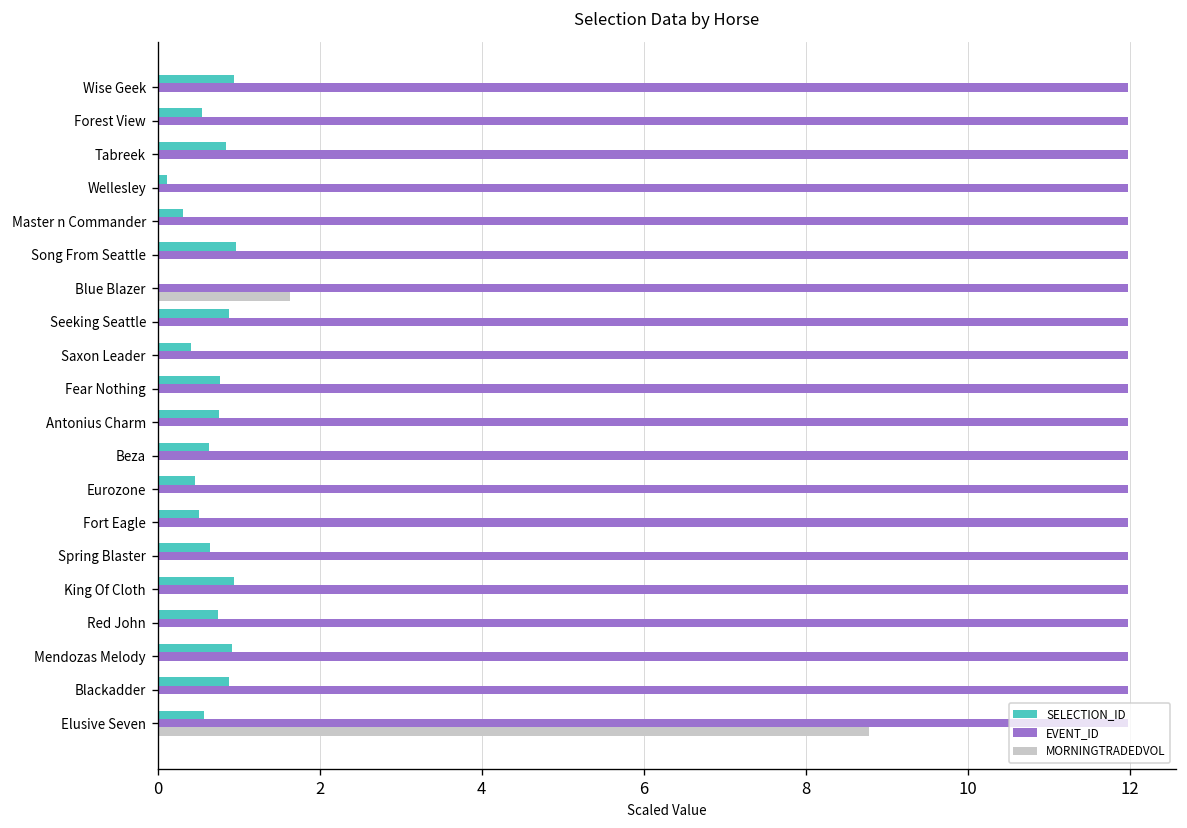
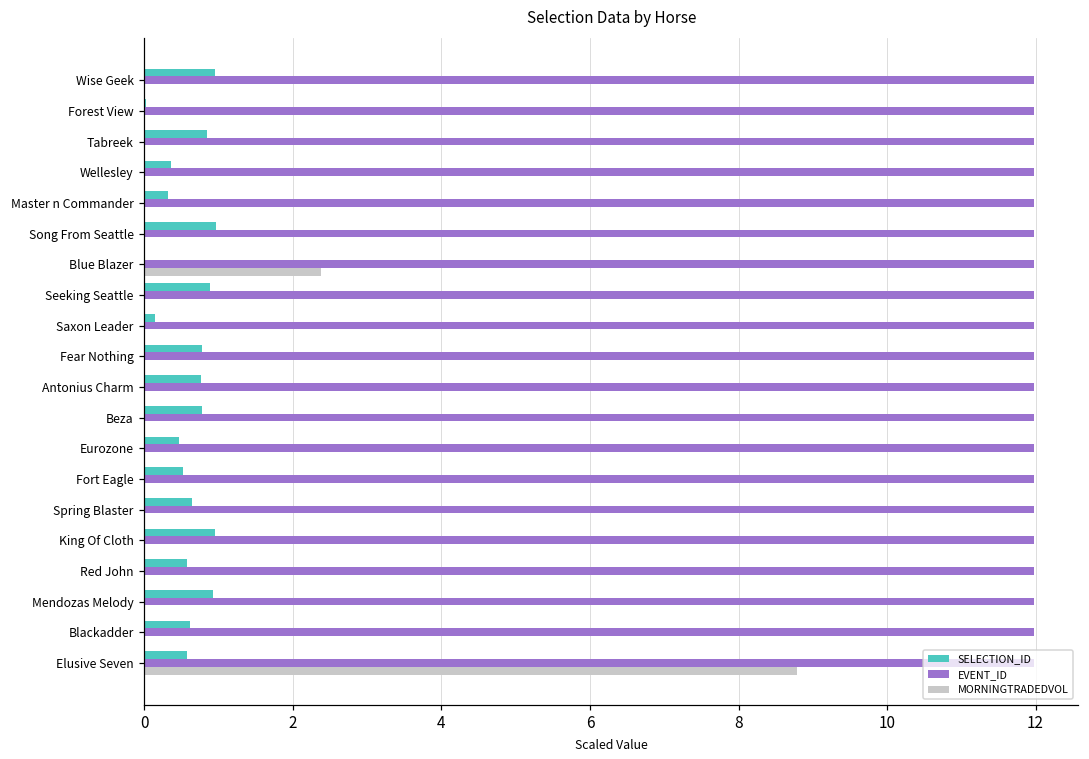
  {
    "SELECTION_ID": {
      "Wise Geek": 0.9,
-     "Forest View": 0.5,
+     "Forest View": 0.0,
      "Tabreek": 0.8,
-     "Wellesley": 0.1,
+     "Wellesley": 0.4,
      "Master n Commander": 0.3,
      "Song From Seattle": 1.0,
      "Seeking Seattle": 0.9,
-     "Saxon Leader": 0.4,
+     "Saxon Leader": 0.1,
      "Fear Nothing": 0.8,
      "Antonius Charm": 0.8,
-     "Beza": 0.6,
+     "Beza": 0.8,
      "Eurozone": 0.5,
      "Fort Eagle": 0.5,
      "Spring Blaster": 0.6,
      "King Of Cloth": 0.9,
-     "Red John": 0.7,
+     "Red John": 0.6,
      "Mendozas Melody": 0.9,
-     "Blackadder": 0.9,
+     "Blackadder": 0.6,
      "Elusive Seven": 0.6
    },
    "EVENT_ID": {
      "Wise Geek": 12.0,
      "Forest View": 12.0,
      "Tabreek": 12.0,
      "Wellesley": 12.0,
      "Master n Commander": 12.0,
      "Song From Seattle": 12.0,
      "Blue Blazer": 12.0,
      "Seeking Seattle": 12.0,
      "Saxon Leader": 12.0,
      "Fear Nothing": 12.0,
      "Antonius Charm": 12.0,
      "Beza": 12.0,
      "Eurozone": 12.0,
      "Fort Eagle": 12.0,
      "Spring Blaster": 12.0,
      "King Of Cloth": 12.0,
      "Red John": 12.0,
      "Mendozas Melody": 12.0,
      "Blackadder": 12.0
    },
    "MORNINGTRADEDVOL": {
      "Wise Geek": 0.0,
      "Forest View": 0.0,
      "Tabreek": 0.0,
      "Wellesley": 0.0,
      "Master n Commander": 0.0,
      "Song From Seattle": 0.0,
-     "Blue Blazer": 1.6,
+     "Blue Blazer": 2.4,
      "Seeking Seattle": 0.0,
      "Saxon Leader": 0.0,
      "Fear Nothing": 0.0,
      "Antonius Charm": 0.0,
      "Beza": 0.0,
      "Eurozone": 0.0,
      "Fort Eagle": 0.0,
      "Spring Blaster": 0.0,
      "King Of Cloth": 0.0,
      "Red John": 0.0,
      "Mendozas Melody": 0.0,
      "Blackadder": 0.0,
      "Elusive Seven": 8.8
    }
  }
